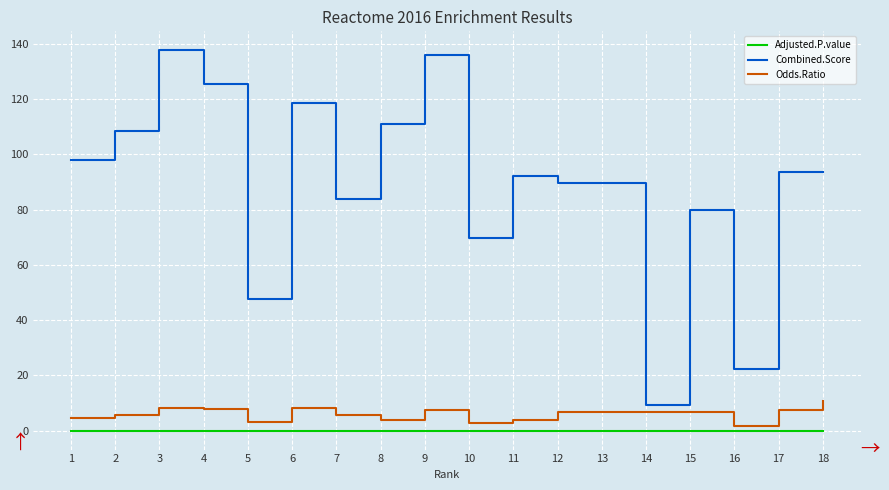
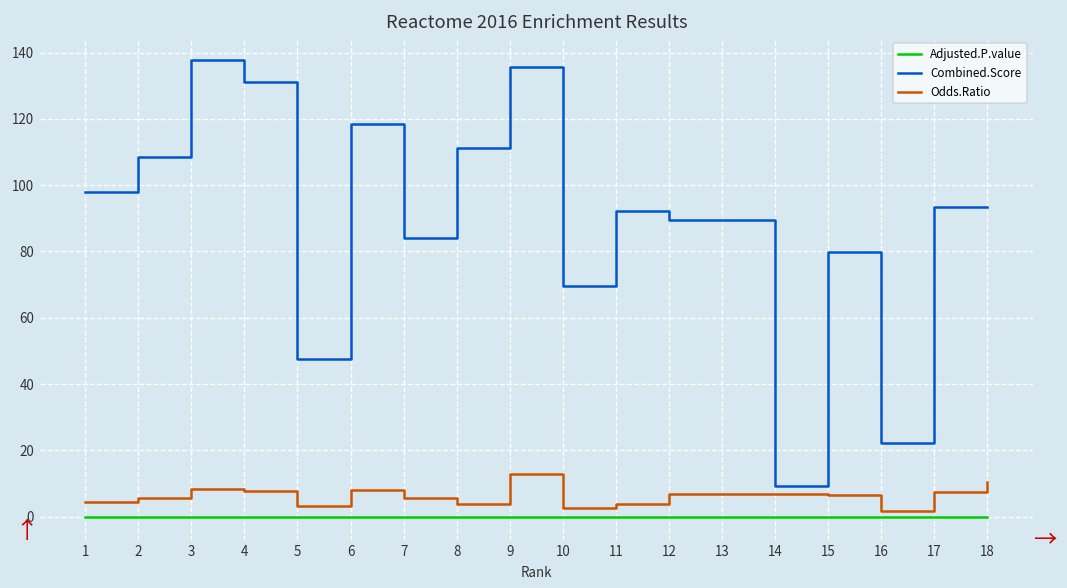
  {
    "Adjusted.P.value": {
      "1": 0,
      "2": 0,
      "3": 0,
      "4": 0,
      "5": 0,
      "6": 0,
      "7": 0,
      "8": 0,
      "9": 0,
      "10": 0,
      "11": 0,
      "12": 0,
      "13": 0,
      "14": 0,
      "15": 0,
      "16": 0,
      "17": 0,
      "18": 0
    },
    "Combined.Score": {
      "1": 98,
      "2": 108,
      "3": 138,
-     "4": 126,
+     "4": 131,
      "5": 48,
      "6": 119,
      "7": 84,
      "8": 111,
      "9": 136,
      "10": 70,
      "11": 92,
      "12": 90,
      "13": 90,
      "14": 9,
      "15": 80,
      "16": 22,
      "17": 93,
      "18": 93
    },
    "Odds.Ratio": {
      "1": 5,
      "2": 6,
      "3": 8,
      "4": 8,
      "5": 3,
      "6": 8,
      "7": 6,
      "8": 4,
-     "9": 7,
+     "9": 13,
      "10": 3,
      "11": 4,
      "12": 7,
      "13": 7,
      "14": 7,
      "15": 7,
      "16": 2,
      "17": 7,
      "18": 11
    }
  }
